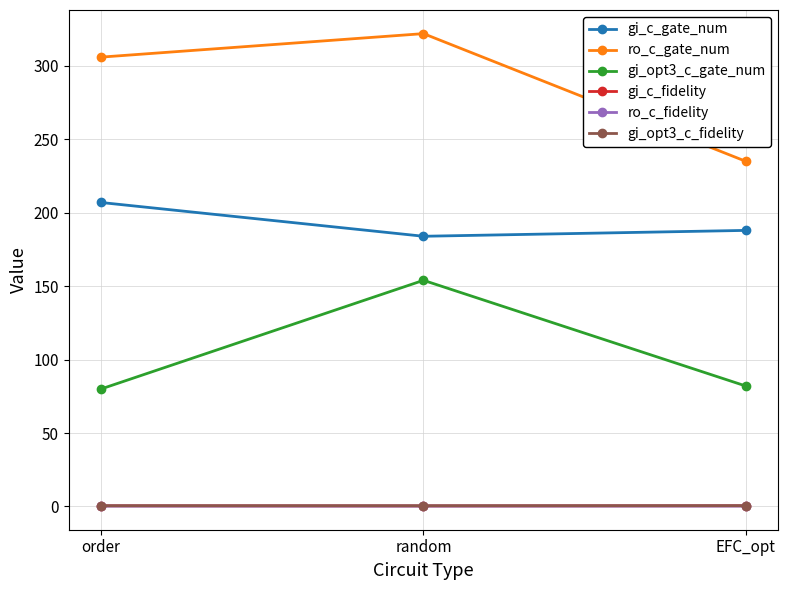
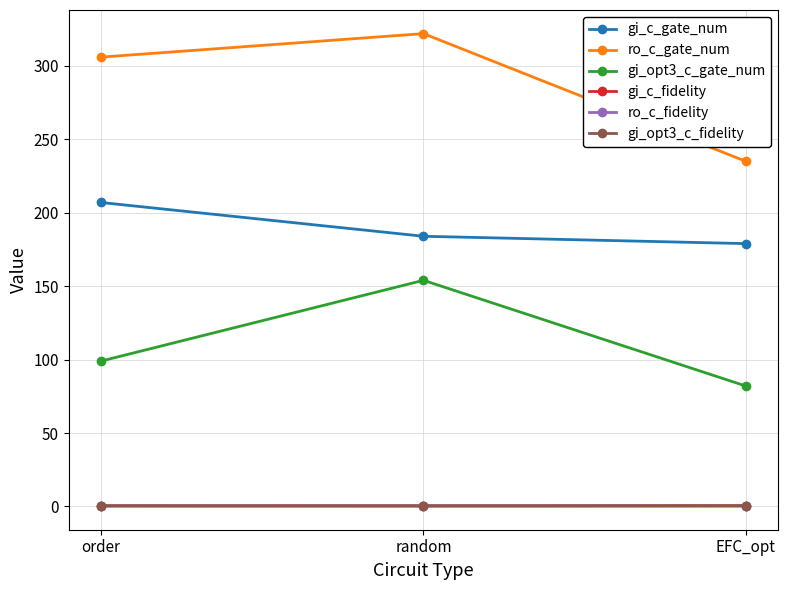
  {
    "gi_c_gate_num": {
      "order": 207,
      "random": 184,
-     "EFC_opt": 188
+     "EFC_opt": 179
    },
    "ro_c_gate_num": {
      "order": 306,
      "random": 322,
      "EFC_opt": 235
    },
    "gi_opt3_c_gate_num": {
-     "order": 80,
+     "order": 99,
      "random": 154,
      "EFC_opt": 82
    },
    "gi_opt3_c_fidelity": {
      "order": 0,
      "random": 0
    }
  }
